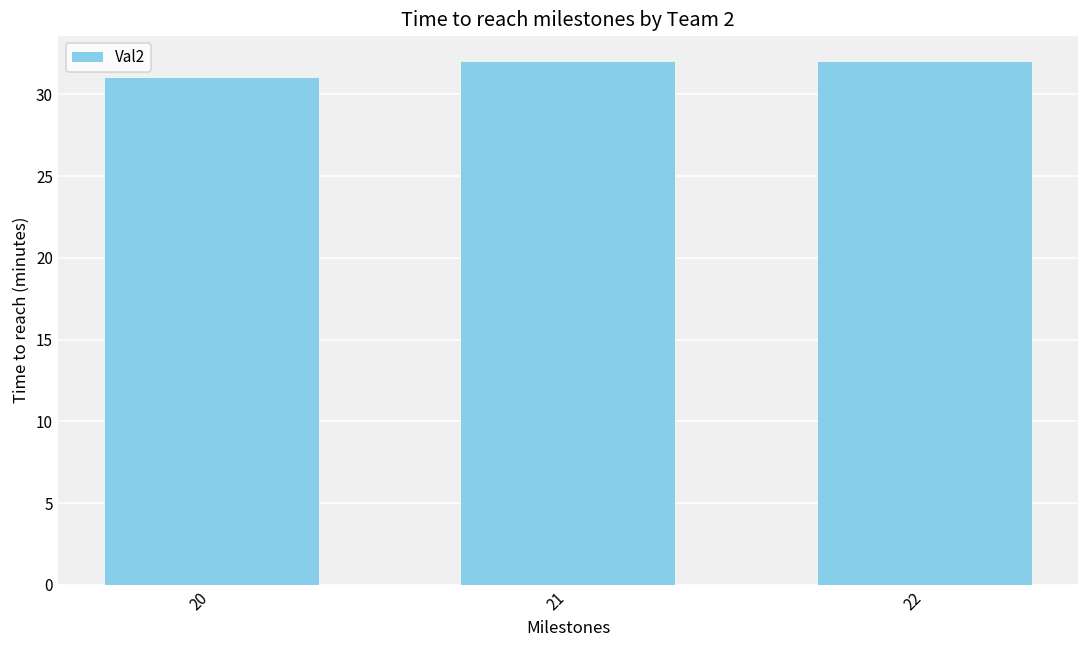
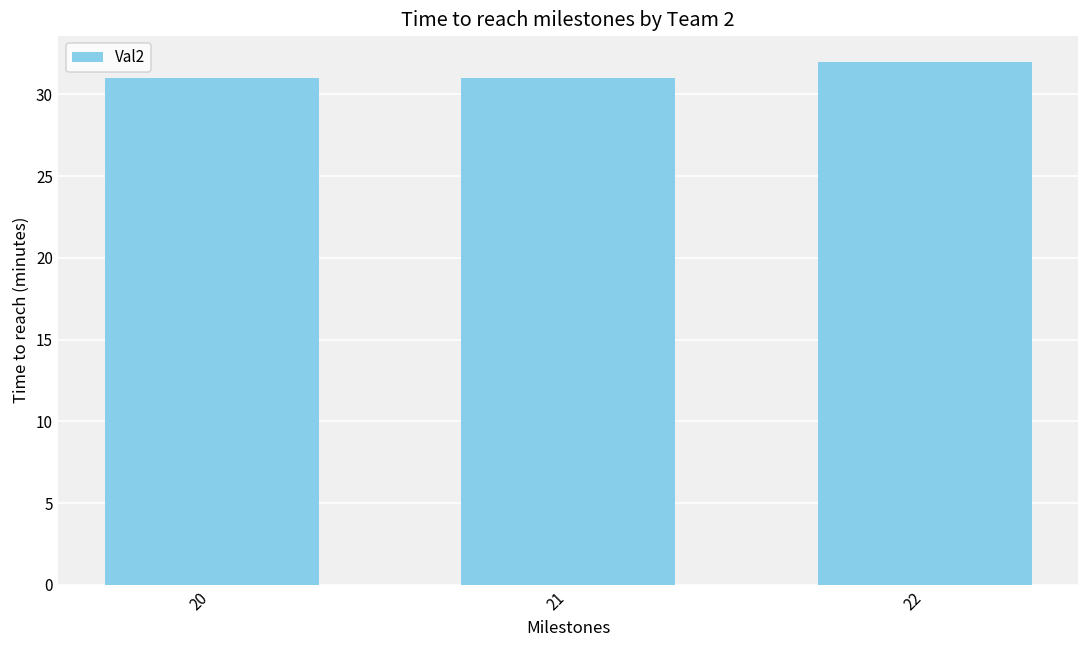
  {
    "20": 31,
-   "21": 32,
+   "21": 31,
    "22": 32
  }
